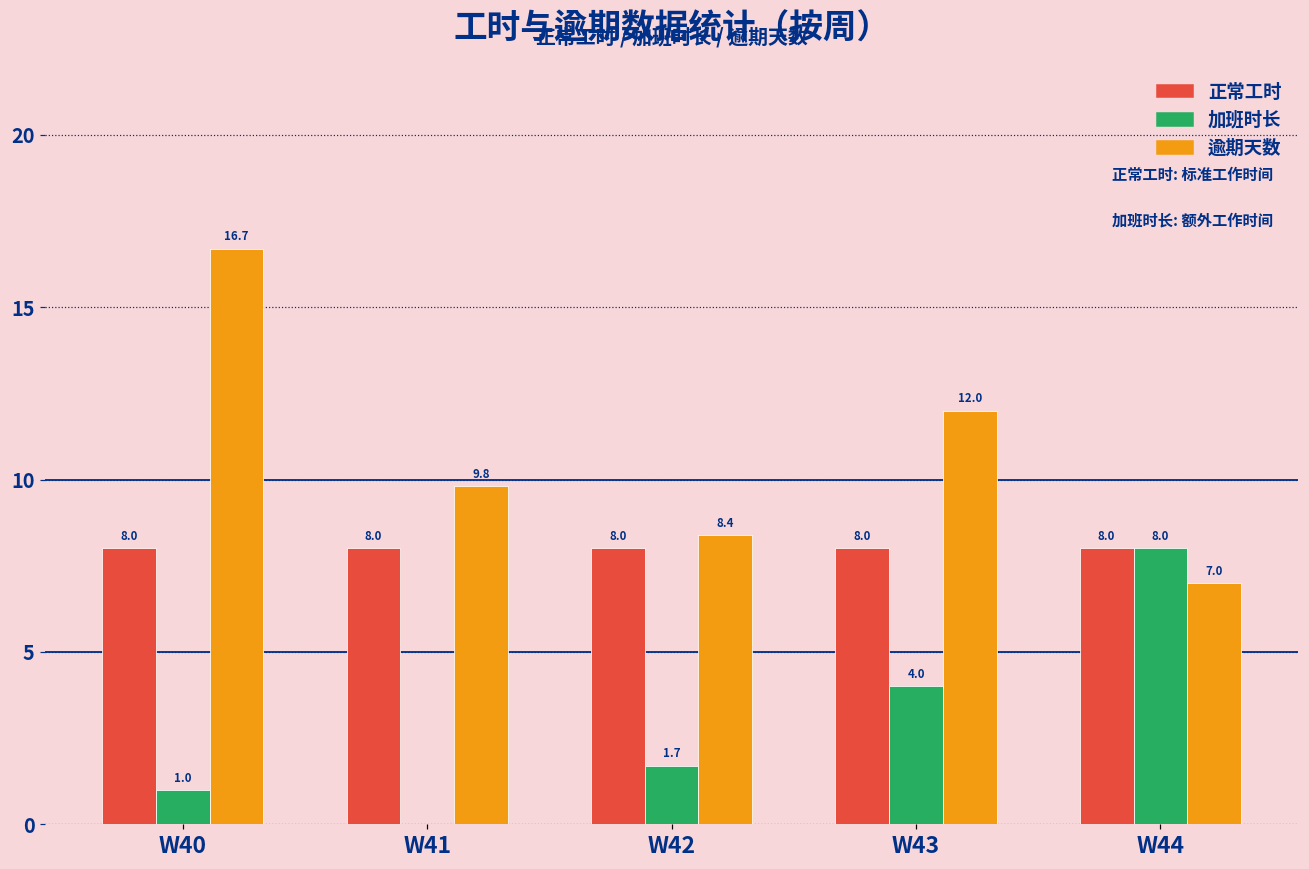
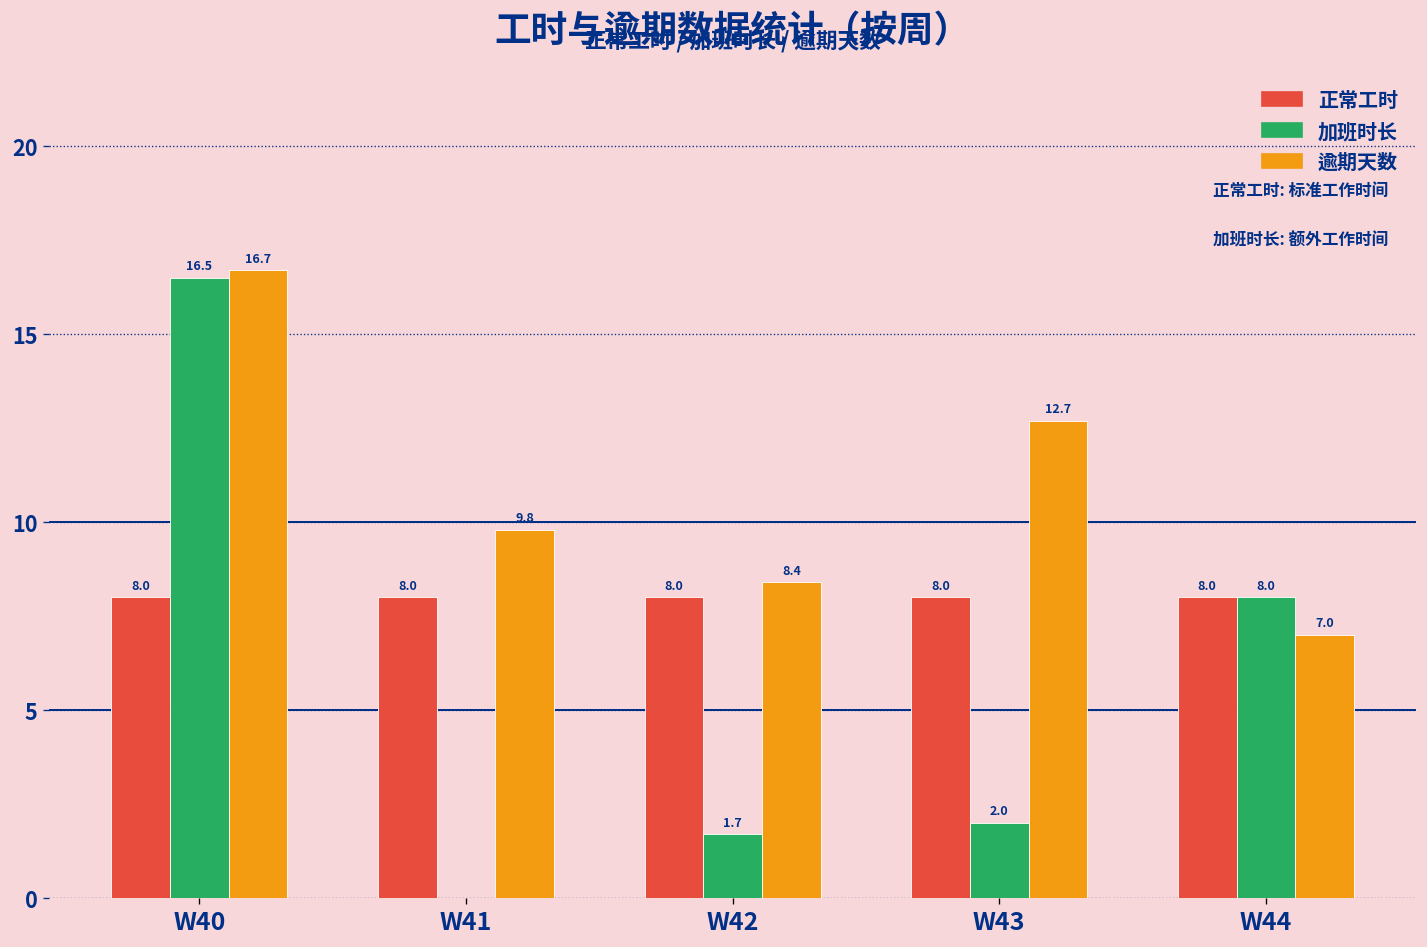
  {
    "正常工时": {
      "W40": 8.0,
      "W41": 8.0,
      "W42": 8.0,
      "W43": 8.0,
      "W44": 8.0
    },
    "加班时长": {
-     "W40": 1.0,
+     "W40": 16.5,
      "W42": 1.7,
-     "W43": 4.0,
+     "W43": 2.0,
      "W44": 8.0
    },
    "逾期天数": {
      "W40": 16.7,
      "W41": 9.8,
      "W42": 8.4,
-     "W43": 12.0,
+     "W43": 12.7,
      "W44": 7.0
    }
  }
